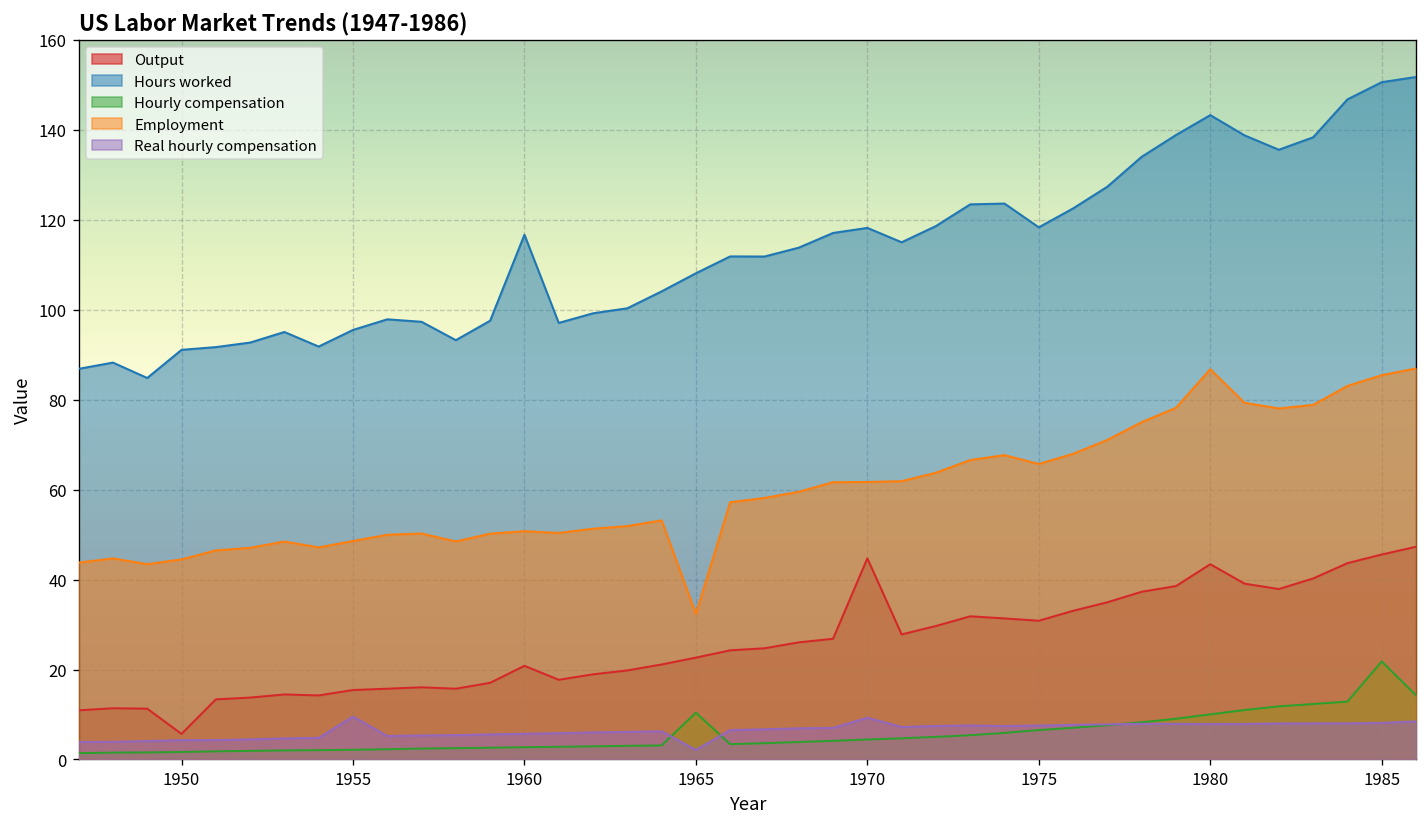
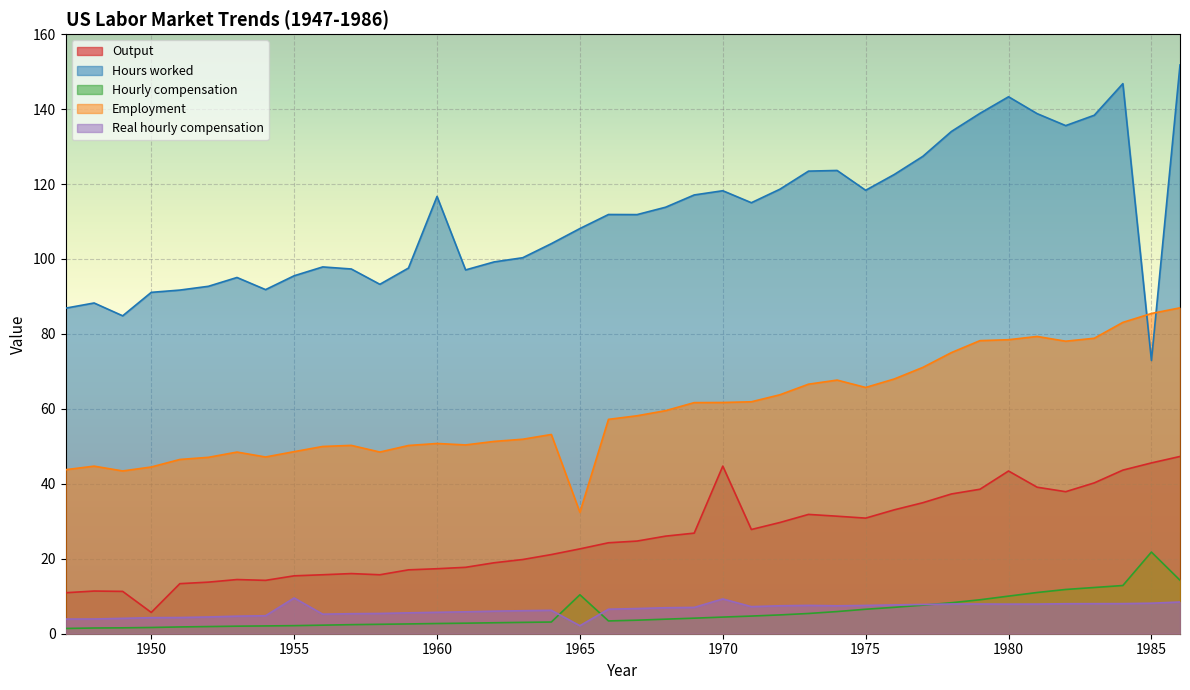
  {
    "Output": {
      "1950": 6,
      "1955": 15,
-     "1960": 21,
+     "1960": 17,
      "1965": 23,
      "1970": 45,
      "1975": 31,
      "1980": 43,
      "1985": 46
    },
    "Hours worked": {
      "1950": 91,
      "1955": 96,
      "1960": 117,
      "1965": 108,
      "1970": 118,
      "1975": 118,
      "1980": 143,
-     "1985": 151
+     "1985": 73
    },
    "Hourly compensation": {
      "1950": 2,
      "1955": 2,
      "1960": 3,
      "1965": 10,
      "1970": 4,
      "1975": 7,
      "1980": 10,
      "1985": 22
    },
    "Employment": {
      "1950": 44,
      "1955": 49,
      "1960": 51,
      "1965": 32,
      "1970": 62,
      "1975": 66,
-     "1980": 87,
+     "1980": 78,
      "1985": 85
    },
    "Real hourly compensation": {
      "1950": 4,
      "1955": 10,
      "1960": 6,
      "1965": 2,
      "1970": 9,
      "1975": 8,
      "1980": 8,
      "1985": 8
    }
  }
